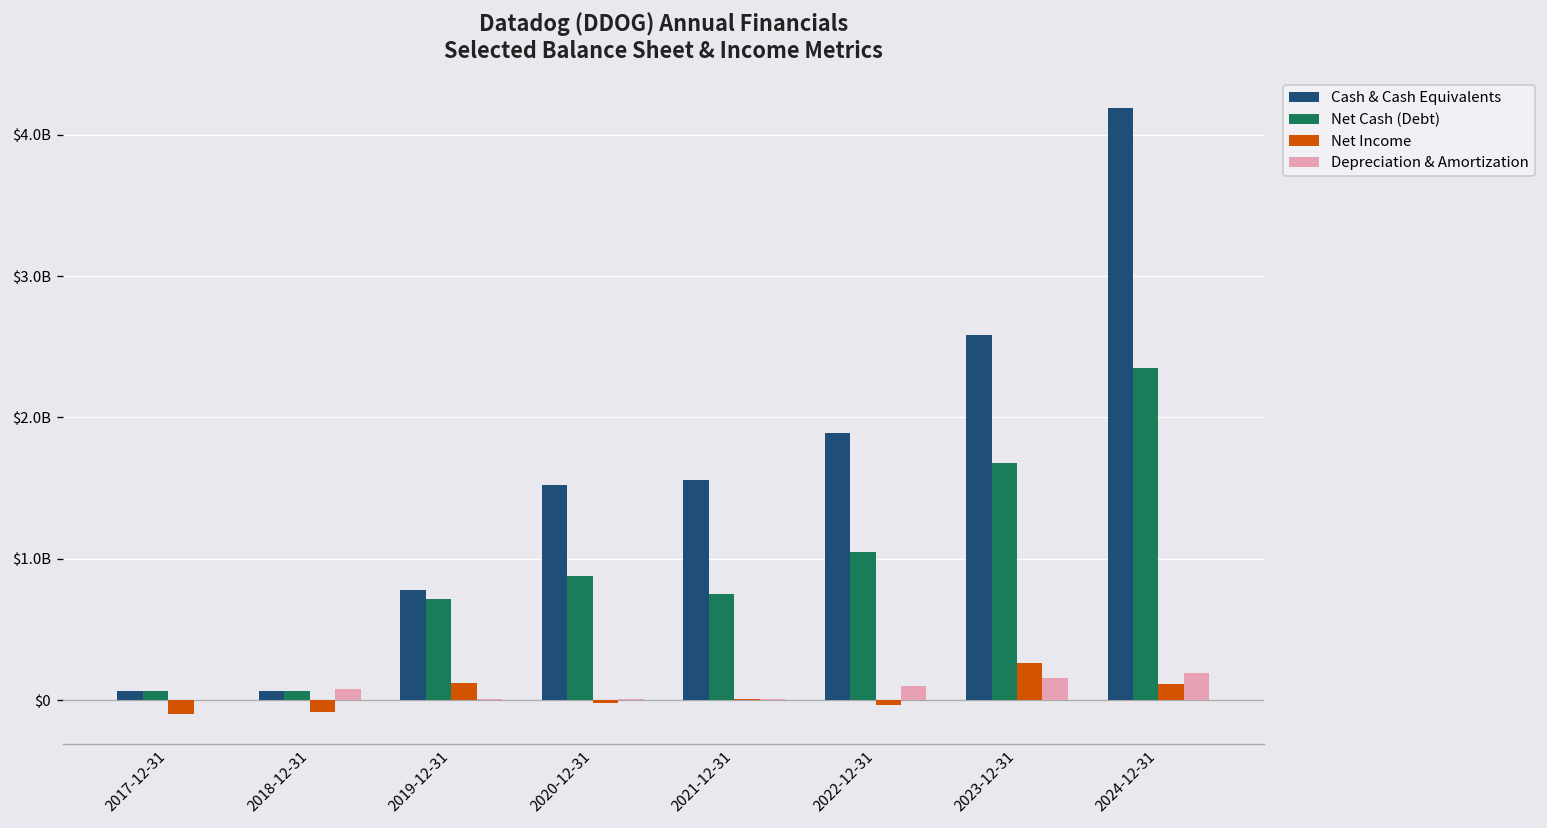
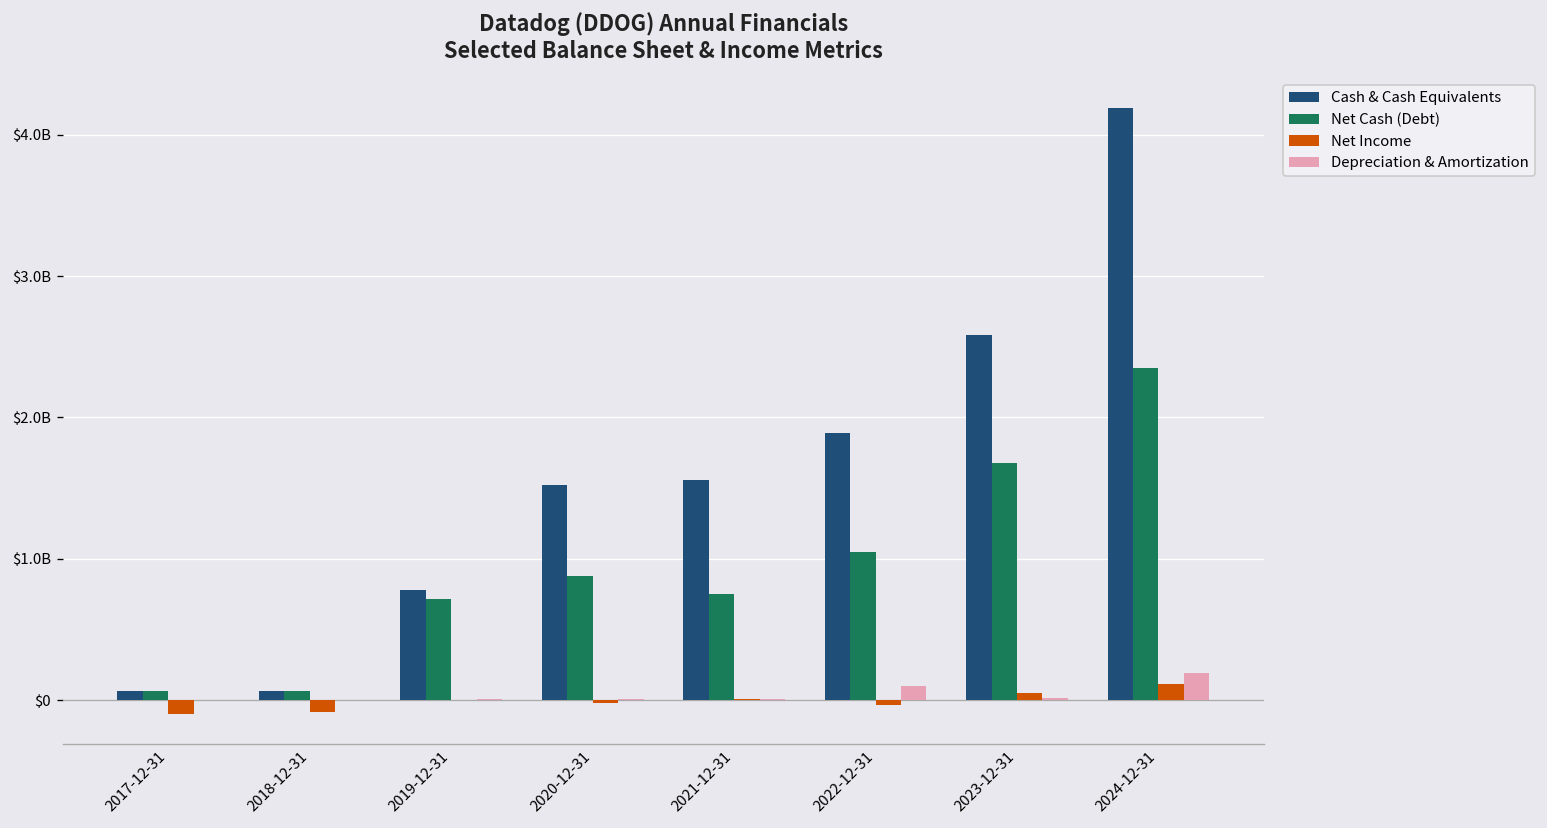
  {
    "Net Income": {
      "2017-12-31": "$-100000000",
      "2018-12-31": "$-90000000",
-     "2019-12-31": "$120000000",
+     "2019-12-31": "$0",
      "2022-12-31": "$-30000000",
-     "2023-12-31": "$270000000",
+     "2023-12-31": "$50000000",
      "2024-12-31": "$120000000"
    },
    "Depreciation & Amortization": {
      "2017-12-31": "$0",
-     "2018-12-31": "$80000000",
+     "2018-12-31": "$0",
      "2022-12-31": "$100000000",
-     "2023-12-31": "$150000000",
+     "2023-12-31": "$20000000",
      "2024-12-31": "$190000000"
    }
  }
